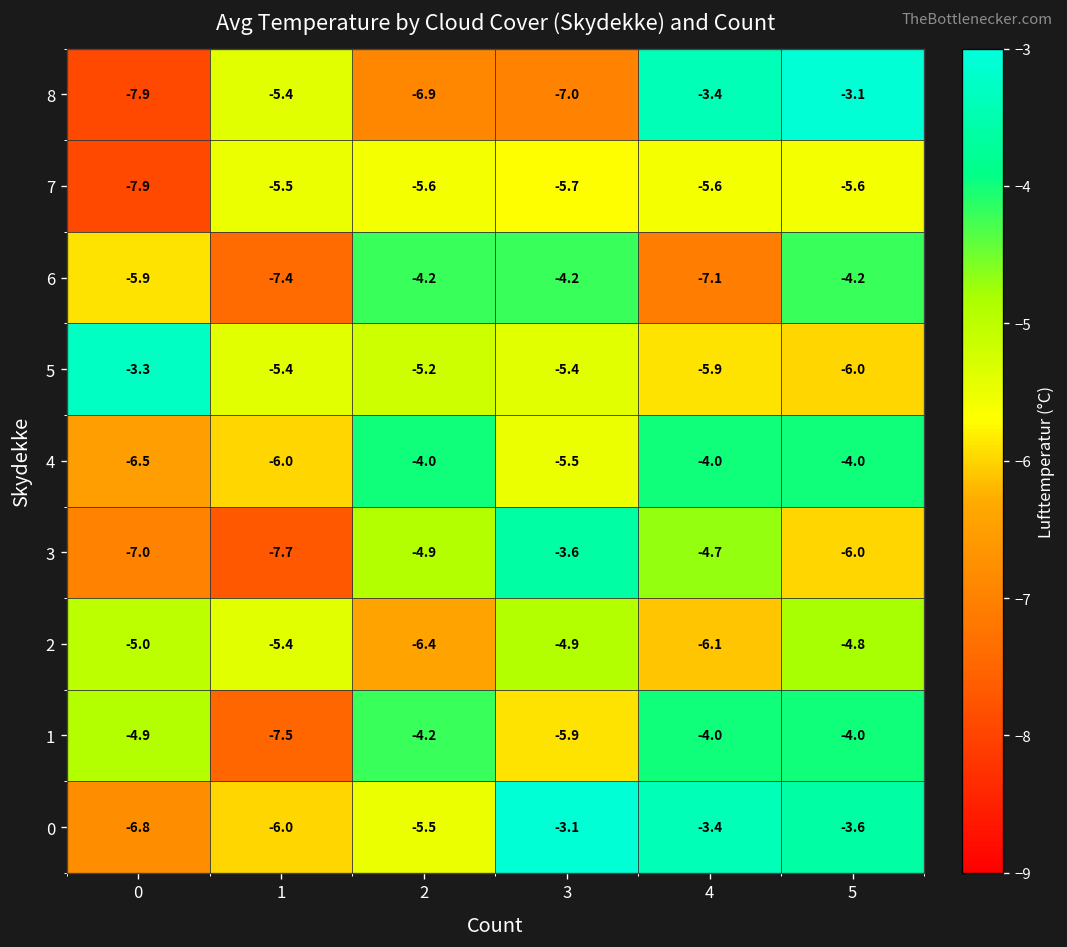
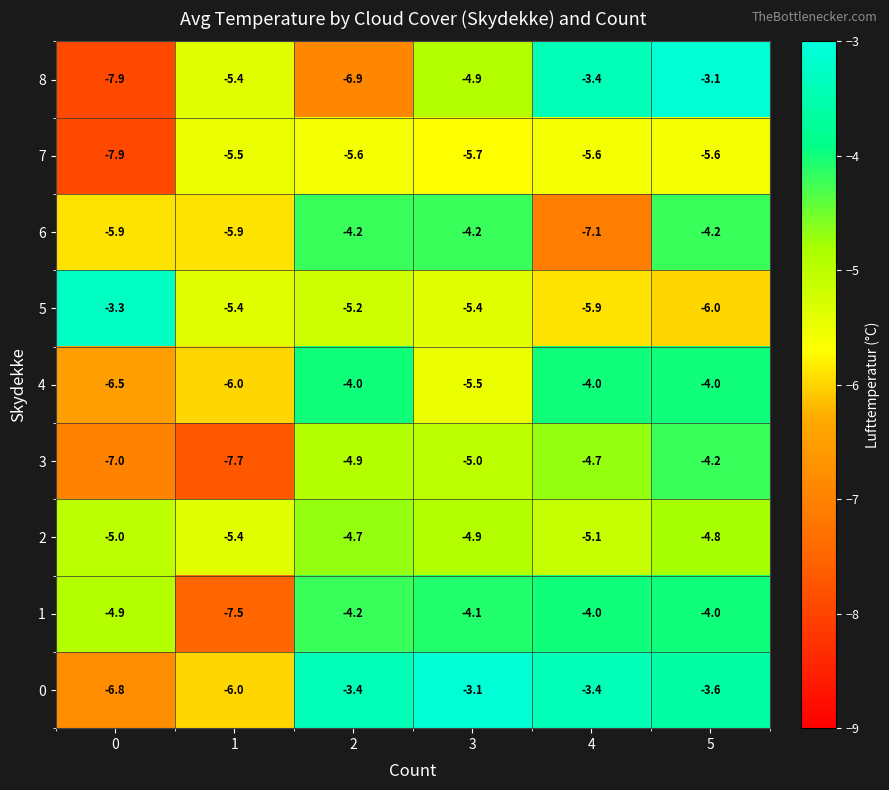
  {
    "8": {
      "0": -7.9,
      "1": -5.4,
      "2": -6.9,
-     "3": -7.0,
+     "3": -4.9,
      "4": -3.4,
      "5": -3.1
    },
    "7": {
      "0": -7.9,
      "1": -5.5,
      "2": -5.6,
      "3": -5.7,
      "4": -5.6,
      "5": -5.6
    },
    "6": {
      "0": -5.9,
-     "1": -7.4,
+     "1": -5.9,
      "2": -4.2,
      "3": -4.2,
      "4": -7.1,
      "5": -4.2
    },
    "5": {
      "0": -3.3,
      "1": -5.4,
      "2": -5.2,
      "3": -5.4,
      "4": -5.9,
      "5": -6.0
    },
    "4": {
      "0": -6.5,
      "1": -6.0,
      "2": -4.0,
      "3": -5.5,
      "4": -4.0,
      "5": -4.0
    },
    "3": {
      "0": -7.0,
      "1": -7.7,
      "2": -4.9,
-     "3": -3.6,
+     "3": -5.0,
      "4": -4.7,
-     "5": -6.0
+     "5": -4.2
    },
    "2": {
      "0": -5.0,
      "1": -5.4,
-     "2": -6.4,
+     "2": -4.7,
      "3": -4.9,
-     "4": -6.1,
+     "4": -5.1,
      "5": -4.8
    },
    "1": {
      "0": -4.9,
      "1": -7.5,
      "2": -4.2,
-     "3": -5.9,
+     "3": -4.1,
      "4": -4.0,
      "5": -4.0
    },
    "0": {
      "0": -6.8,
      "1": -6.0,
-     "2": -5.5,
+     "2": -3.4,
      "3": -3.1,
      "4": -3.4,
      "5": -3.6
    }
  }
